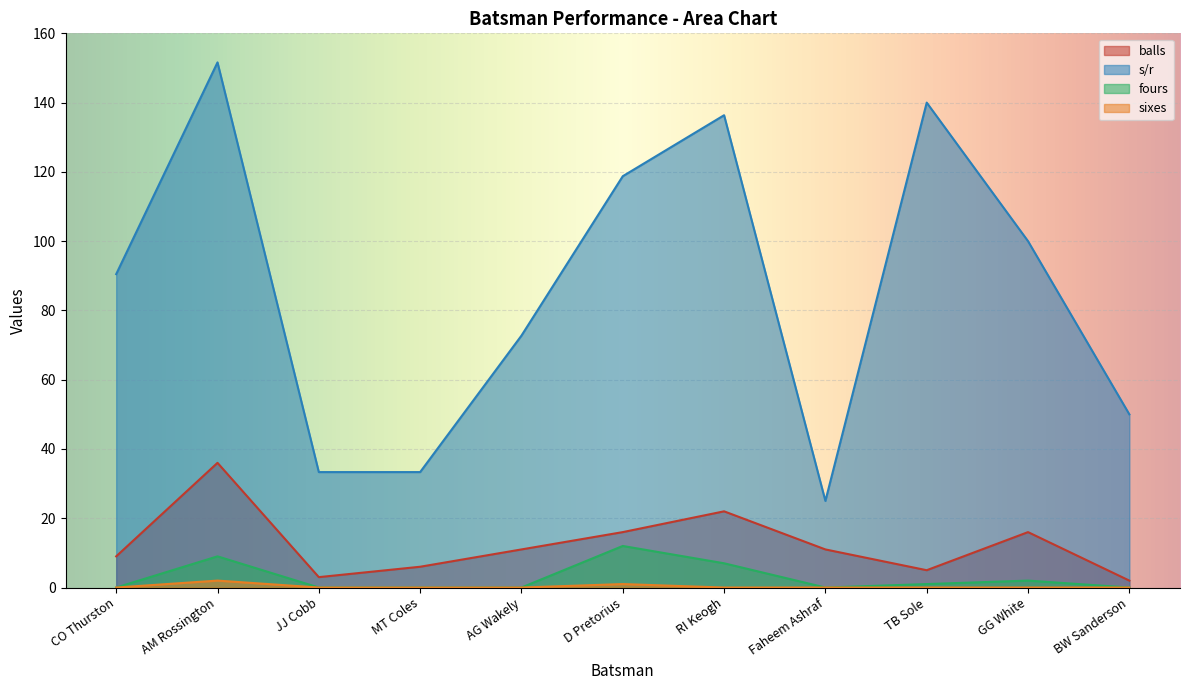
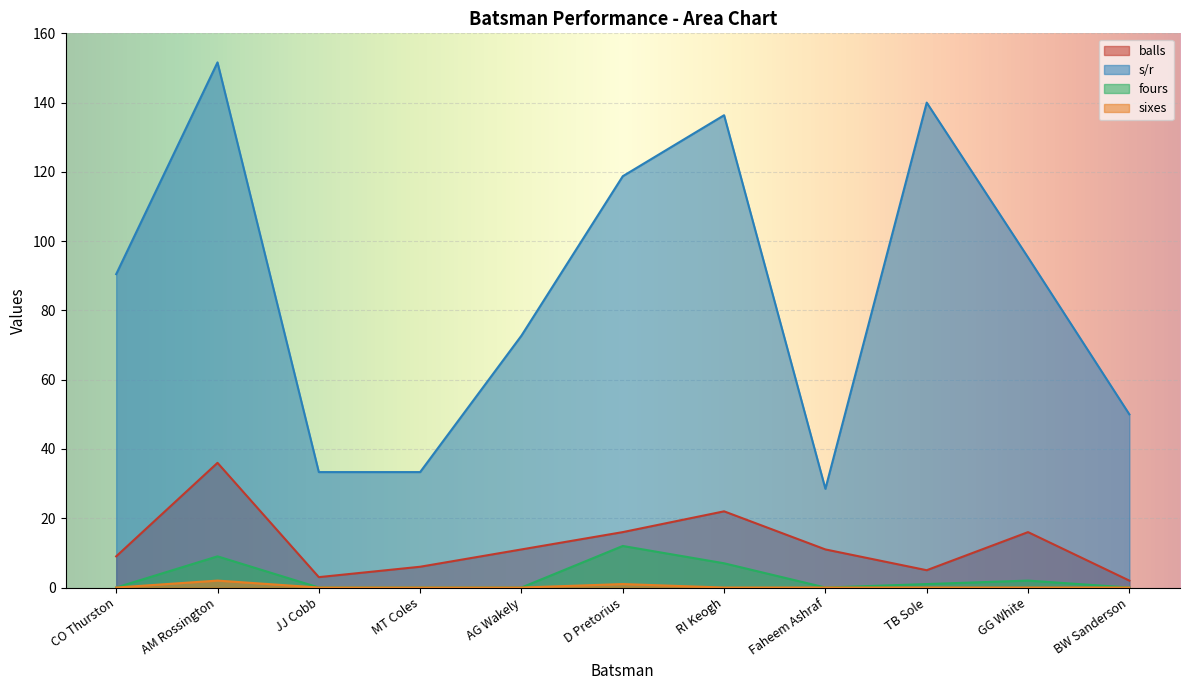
  {
    "balls": {
      "CO Thurston": 9,
      "AM Rossington": 36,
      "JJ Cobb": 3,
      "MT Coles": 6,
      "AG Wakely": 11,
      "D Pretorius": 16,
      "RI Keogh": 22,
      "Faheem Ashraf": 11,
      "TB Sole": 5,
      "GG White": 16,
      "BW Sanderson": 2
    },
    "s/r": {
      "CO Thurston": 90,
      "AM Rossington": 152,
      "JJ Cobb": 33,
      "MT Coles": 33,
      "AG Wakely": 73,
      "D Pretorius": 119,
      "RI Keogh": 136,
-     "Faheem Ashraf": 25,
+     "Faheem Ashraf": 29,
      "TB Sole": 140,
-     "GG White": 100,
+     "GG White": 95,
      "BW Sanderson": 50
    },
    "fours": {
      "AM Rossington": 9,
      "D Pretorius": 12,
      "RI Keogh": 7,
      "TB Sole": 1,
      "GG White": 2
    },
    "sixes": {
      "AM Rossington": 2,
      "D Pretorius": 1,
      "RI Keogh": 0,
      "TB Sole": 0,
      "GG White": 0
    }
  }
